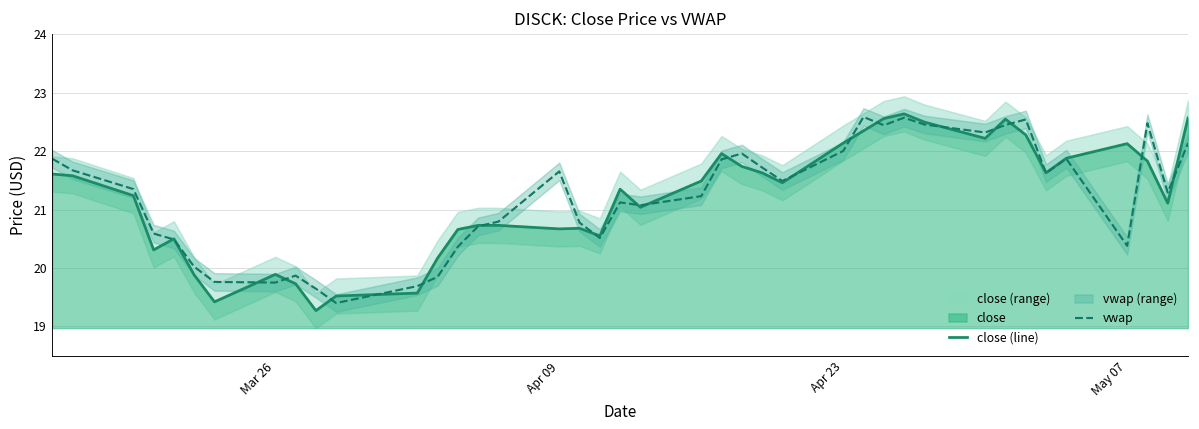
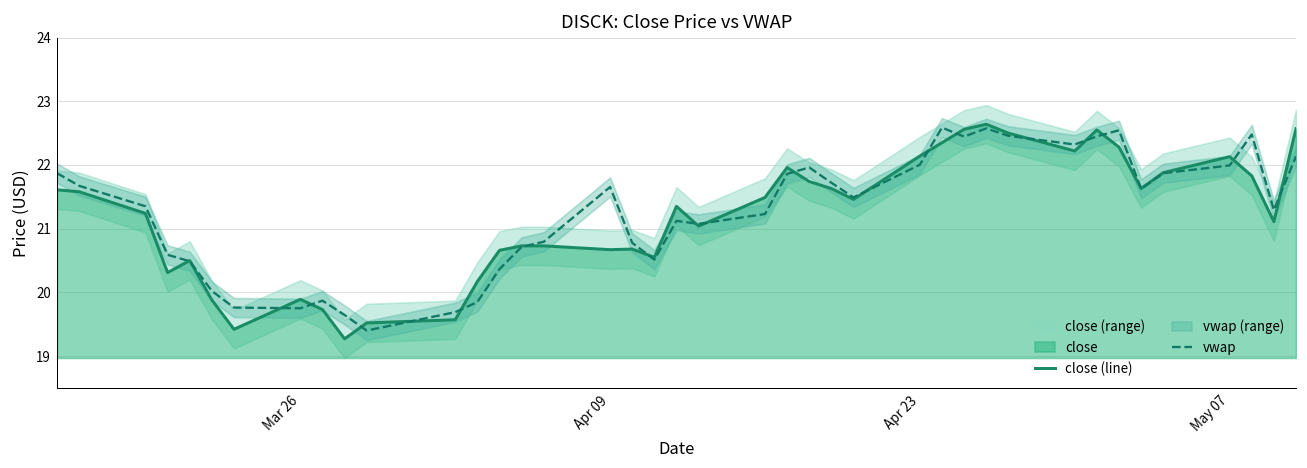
  {
    "vwap": {
      "Mar 26": 19.8,
      "Apr 09": 21.7,
      "Apr 23": 22.0,
-     "May 07": 20.4
+     "May 07": 22.0
    }
  }
